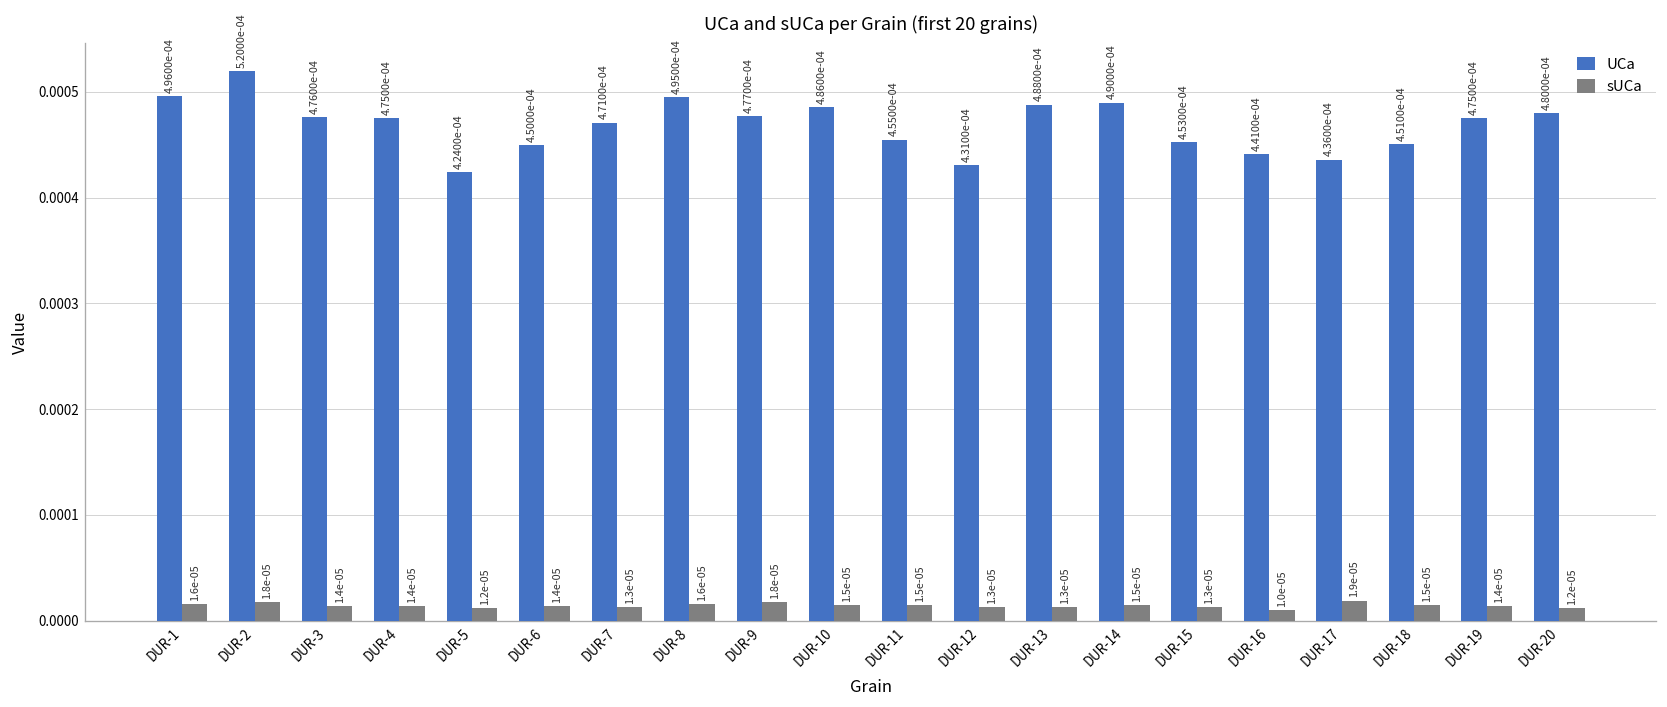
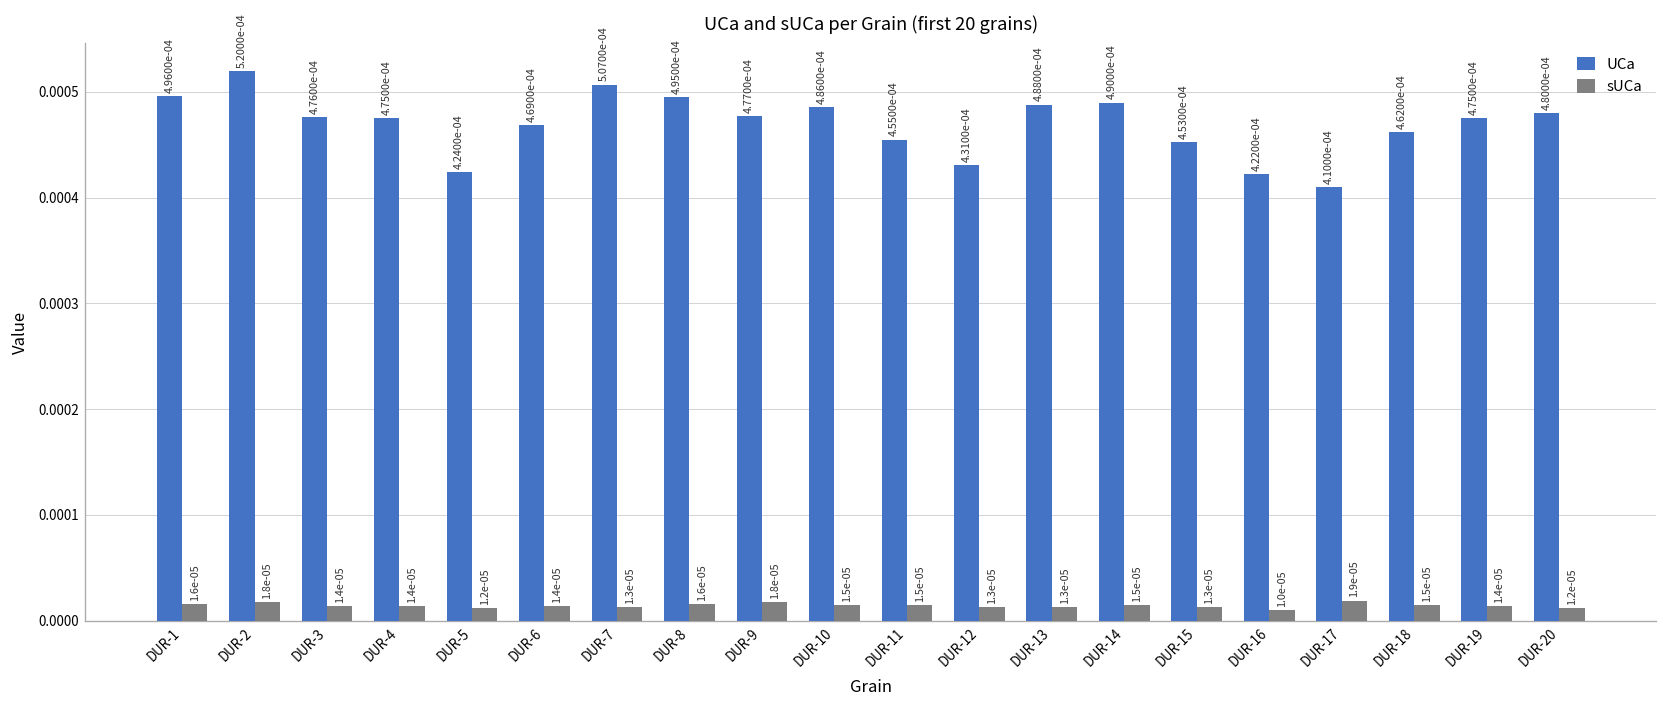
  {
    "UCa": {
      "DUR-1": "4.9600e-04",
      "DUR-2": "5.2000e-04",
      "DUR-3": "4.7600e-04",
      "DUR-4": "4.7500e-04",
      "DUR-5": "4.2400e-04",
-     "DUR-6": "4.5000e-04",
-     "DUR-7": "4.7100e-04",
+     "DUR-6": "4.6900e-04",
+     "DUR-7": "5.0700e-04",
      "DUR-8": "4.9500e-04",
      "DUR-9": "4.7700e-04",
      "DUR-10": "4.8600e-04",
      "DUR-11": "4.5500e-04",
      "DUR-12": "4.3100e-04",
      "DUR-13": "4.8800e-04",
      "DUR-14": "4.9000e-04",
      "DUR-15": "4.5300e-04",
-     "DUR-16": "4.4100e-04",
-     "DUR-17": "4.3600e-04",
-     "DUR-18": "4.5100e-04",
+     "DUR-16": "4.2200e-04",
+     "DUR-17": "4.1000e-04",
+     "DUR-18": "4.6200e-04",
      "DUR-19": "4.7500e-04",
      "DUR-20": "4.8000e-04"
    },
    "sUCa": {
      "DUR-1": "1.6e-05",
      "DUR-2": "1.8e-05",
      "DUR-3": "1.4e-05",
      "DUR-4": "1.4e-05",
      "DUR-5": "1.2e-05",
      "DUR-6": "1.4e-05",
      "DUR-7": "1.3e-05",
      "DUR-8": "1.6e-05",
      "DUR-9": "1.8e-05",
      "DUR-10": "1.5e-05",
      "DUR-11": "1.5e-05",
      "DUR-12": "1.3e-05",
      "DUR-13": "1.3e-05",
      "DUR-14": "1.5e-05",
      "DUR-15": "1.3e-05",
      "DUR-16": "1.0e-05",
      "DUR-17": "1.9e-05",
      "DUR-18": "1.5e-05",
      "DUR-19": "1.4e-05",
      "DUR-20": "1.2e-05"
    }
  }
